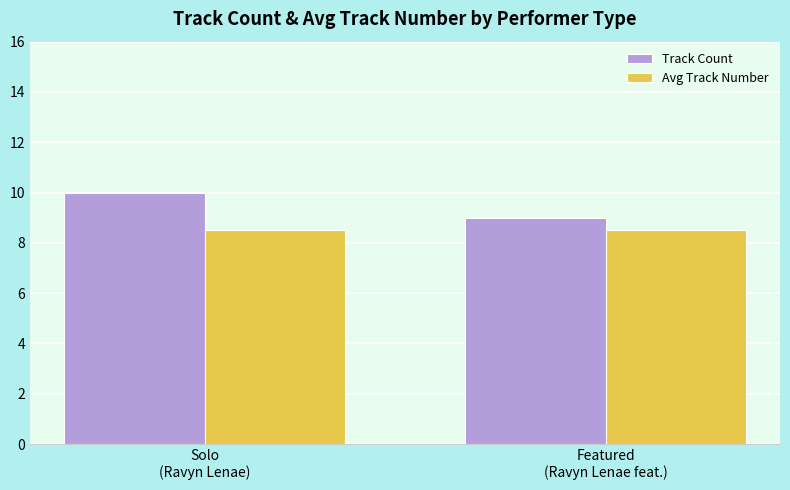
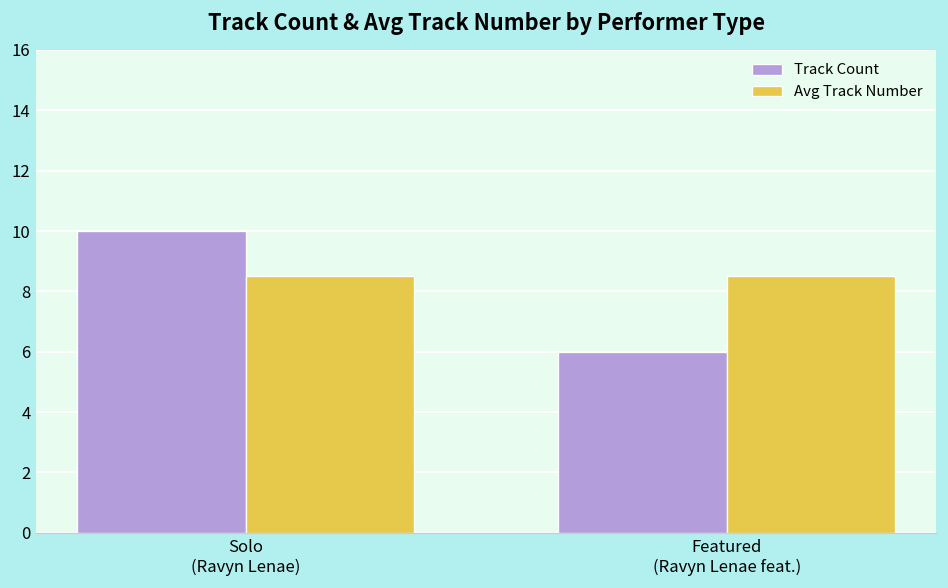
  {
    "Track Count": {
      "Solo (Ravyn Lenae)": 10,
-     "Featured (Ravyn Lenae feat.)": 9
+     "Featured (Ravyn Lenae feat.)": 6
    },
    "Avg Track Number": {
      "Solo (Ravyn Lenae)": 8.5,
      "Featured (Ravyn Lenae feat.)": 8.5
    }
  }
